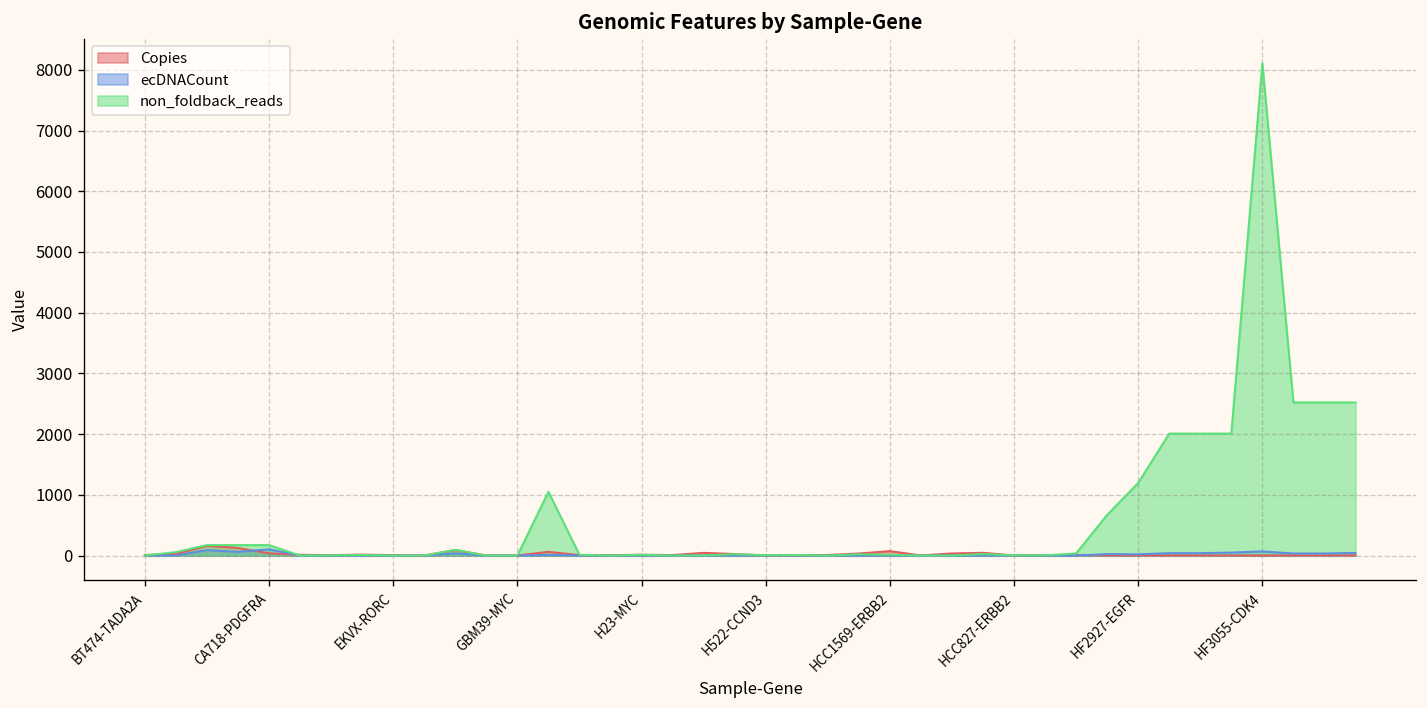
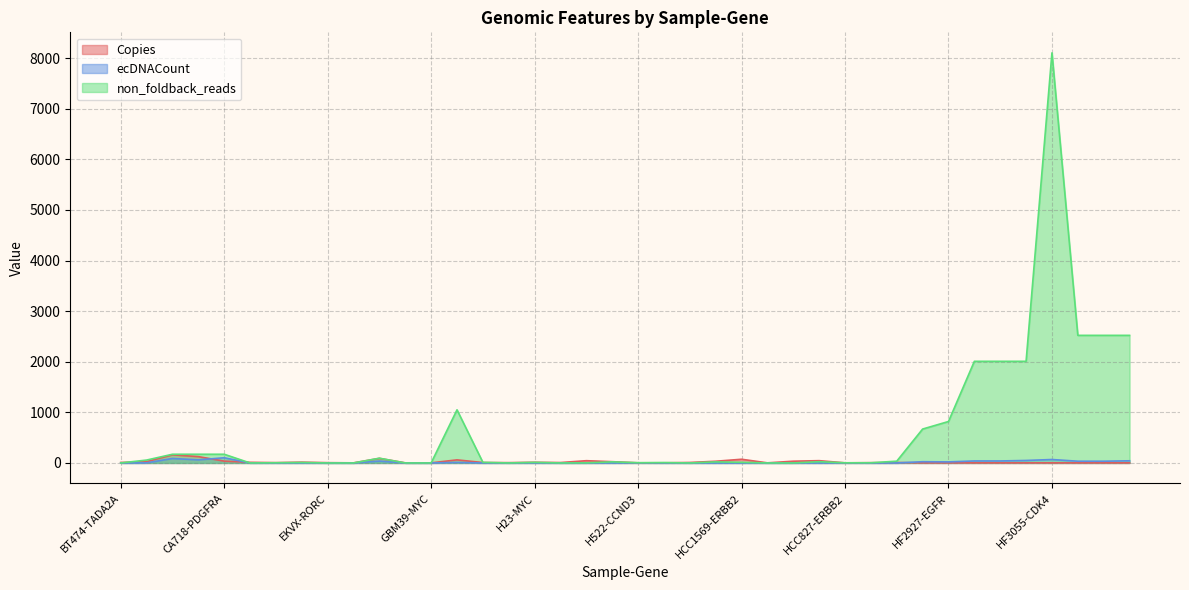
  {
    "Copies": {
      "CA718-PDGFRA": 0,
      "HCC1569-ERBB2": 100,
      "HF3055-CDK4": 0
    },
    "ecDNACount": {
      "CA718-PDGFRA": 100,
      "HF3055-CDK4": 100
    },
    "non_foldback_reads": {
      "CA718-PDGFRA": 200,
-     "HF2927-EGFR": 1200,
+     "HF2927-EGFR": 800,
      "HF3055-CDK4": 8100
    }
  }
